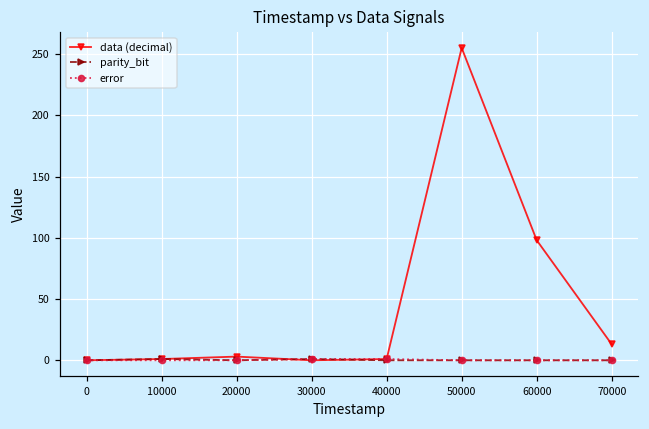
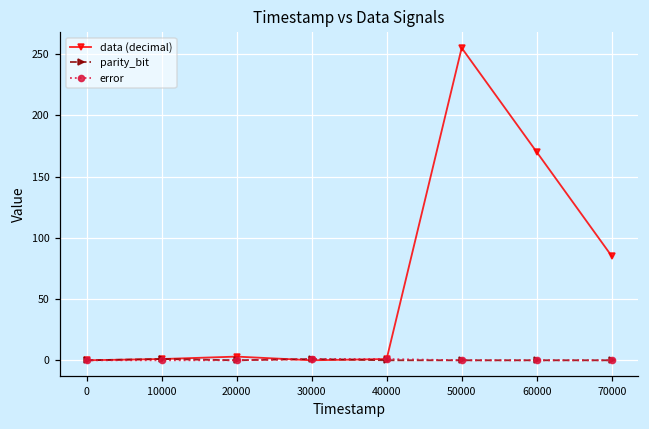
  {
    "data (decimal)": {
      "20000": 3,
      "50000": 255,
-     "60000": 98,
-     "70000": 13
+     "60000": 170,
+     "70000": 85
    }
  }
